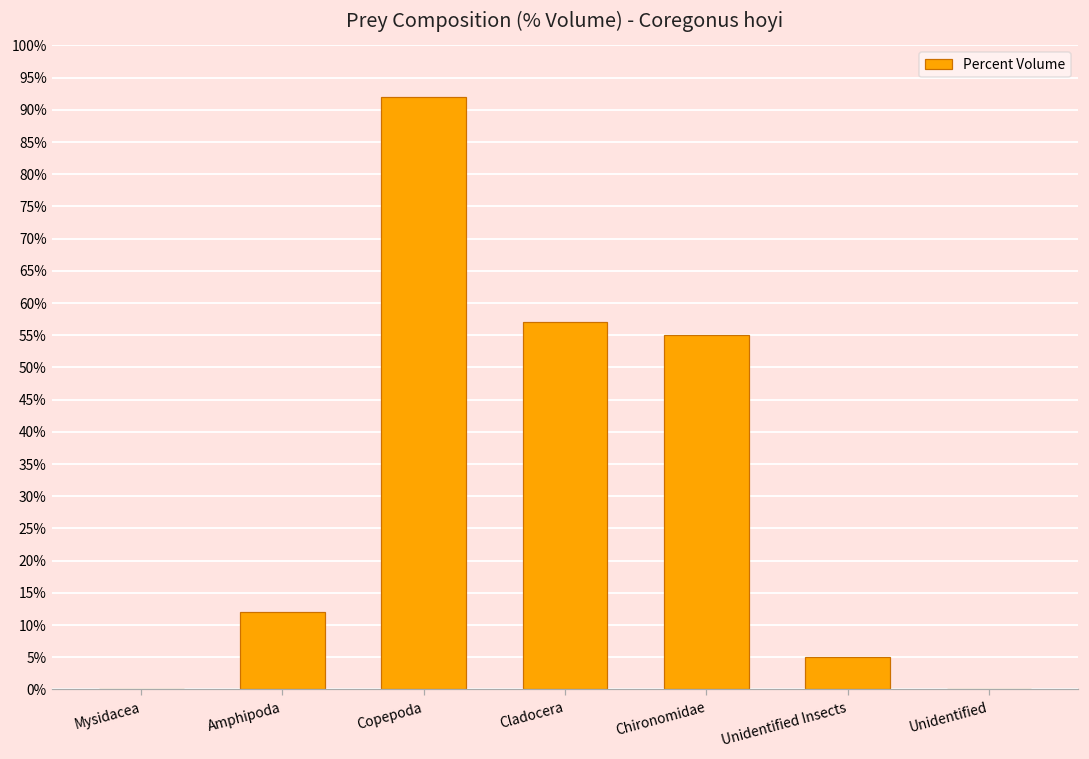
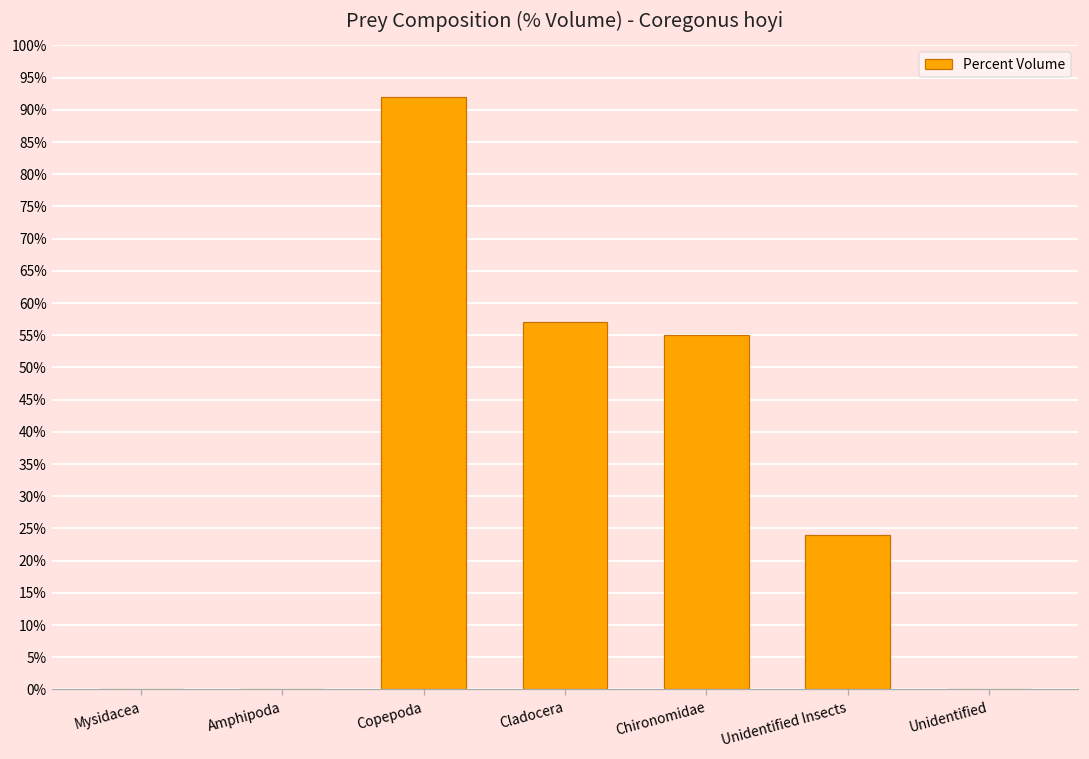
  {
    "Mysidacea": "0%",
-   "Amphipoda": "12%",
+   "Amphipoda": "0%",
    "Copepoda": "92%",
    "Cladocera": "57%",
    "Chironomidae": "55%",
-   "Unidentified Insects": "5%",
+   "Unidentified Insects": "24%",
    "Unidentified": "0%"
  }
